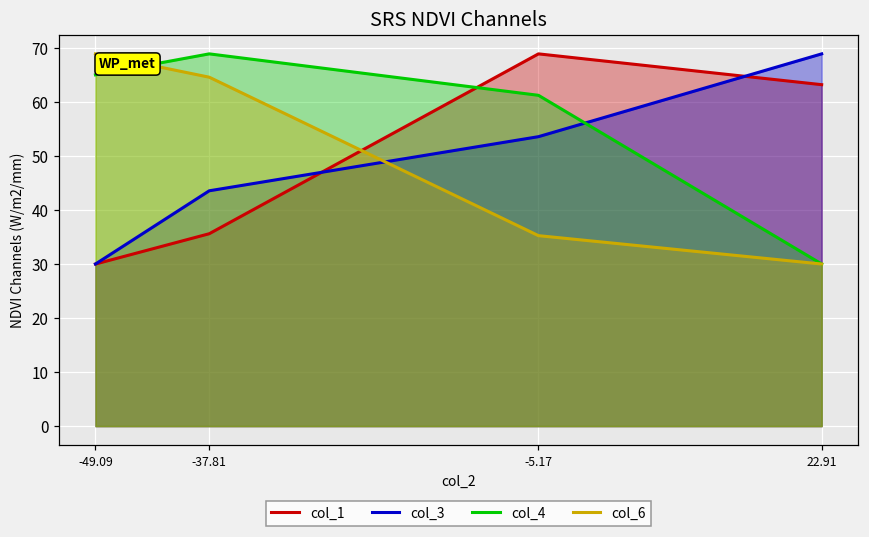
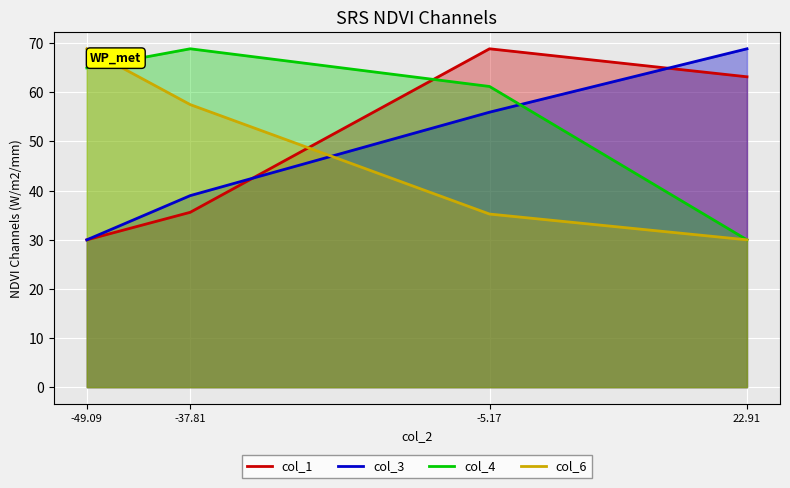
  {
    "col_1": {
      "-37.81": 36,
      "-5.17": 69,
      "22.91": 63
    },
    "col_3": {
-     "-37.81": 44,
-     "-5.17": 54,
+     "-37.81": 39,
+     "-5.17": 56,
      "22.91": 69
    },
    "col_4": {
      "-37.81": 69,
      "-5.17": 61
    },
    "col_6": {
-     "-37.81": 65,
+     "-37.81": 58,
      "-5.17": 35
    }
  }
